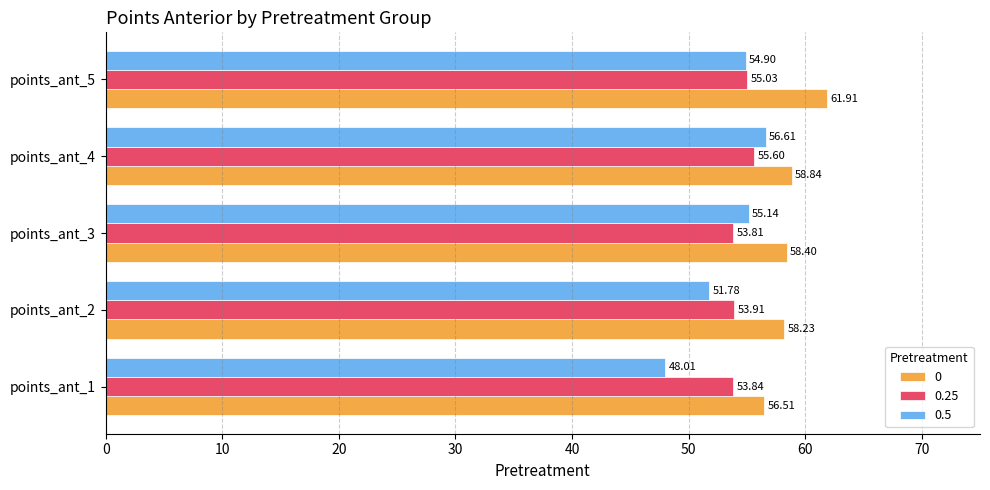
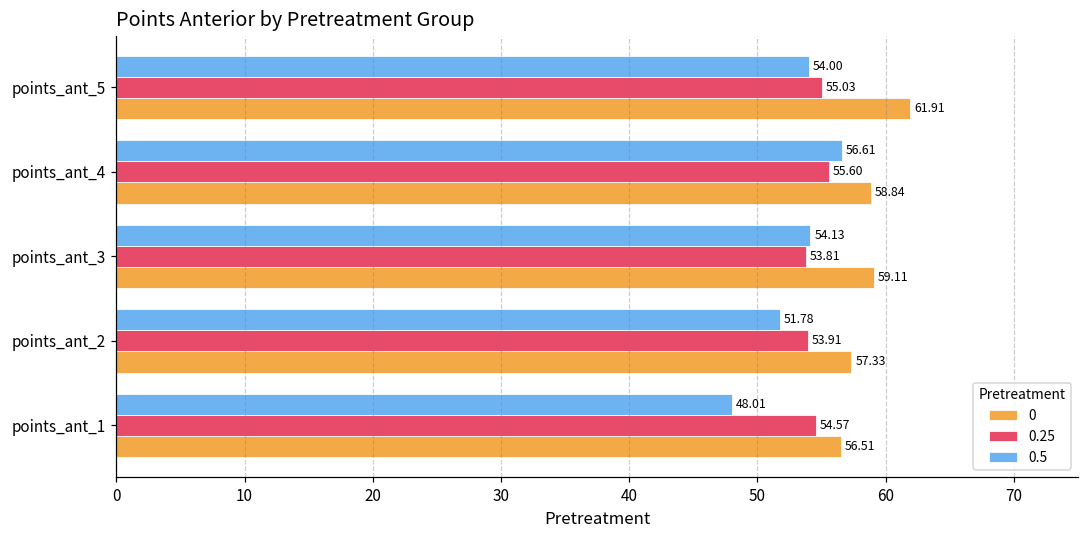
  {
    "0": {
      "points_ant_5": 61.91,
      "points_ant_4": 58.84,
-     "points_ant_3": 58.40,
-     "points_ant_2": 58.23,
+     "points_ant_3": 59.11,
+     "points_ant_2": 57.33,
      "points_ant_1": 56.51
    },
    "0.25": {
      "points_ant_5": 55.03,
      "points_ant_4": 55.60,
      "points_ant_3": 53.81,
      "points_ant_2": 53.91,
-     "points_ant_1": 53.84
+     "points_ant_1": 54.57
    },
    "0.5": {
-     "points_ant_5": 54.90,
+     "points_ant_5": 54.00,
      "points_ant_4": 56.61,
-     "points_ant_3": 55.14,
+     "points_ant_3": 54.13,
      "points_ant_2": 51.78,
      "points_ant_1": 48.01
    }
  }
